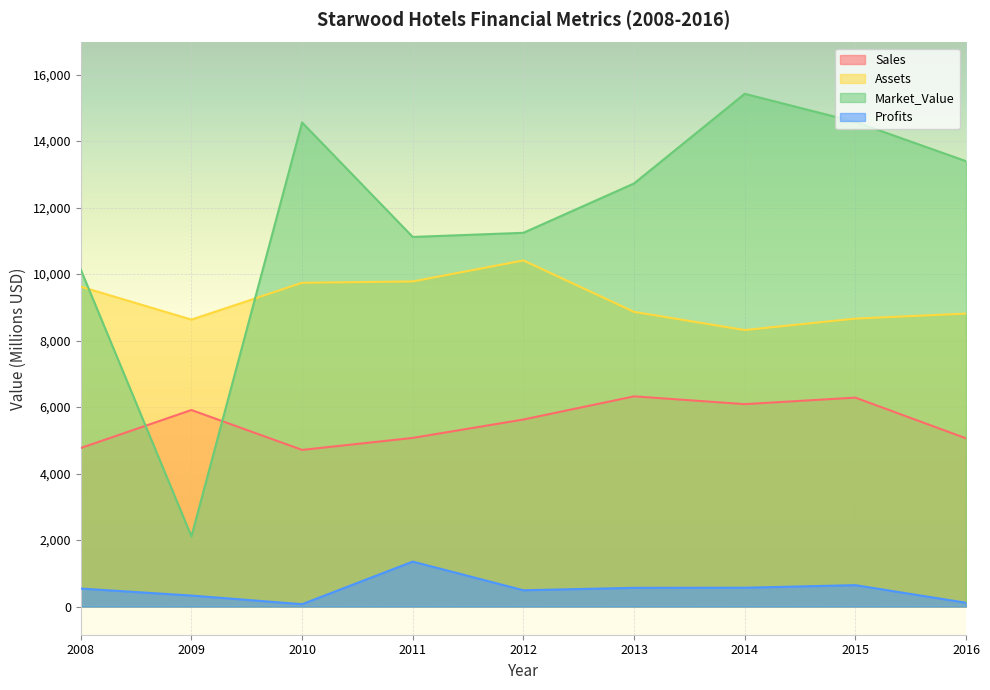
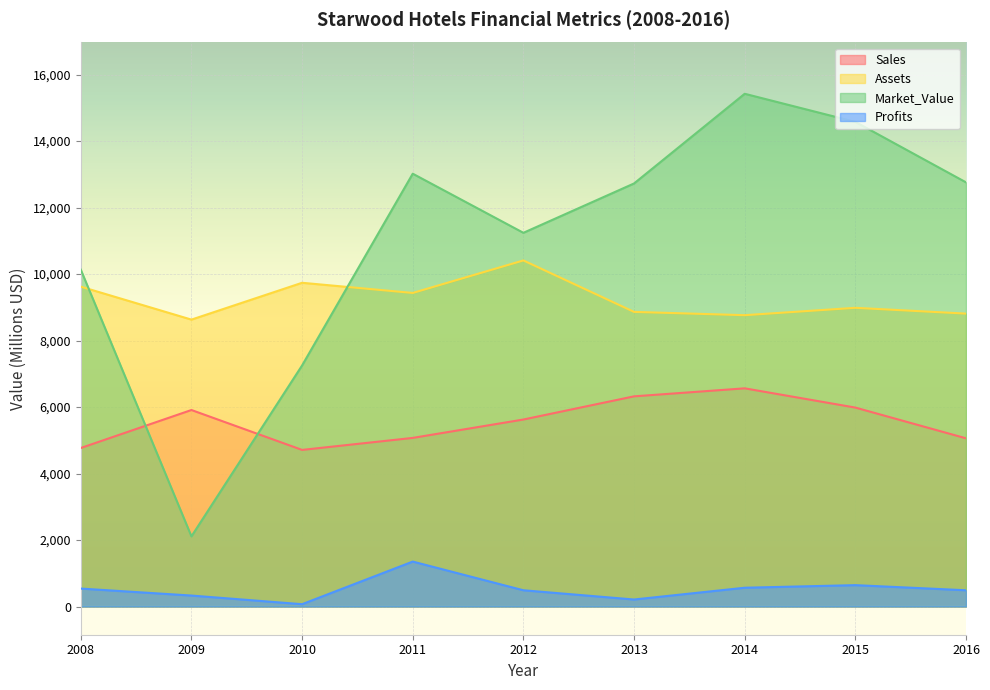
  {
    "Sales": {
      "2008": "4,800",
      "2009": "5,900",
      "2010": "4,700",
      "2011": "5,100",
      "2012": "5,600",
      "2013": "6,300",
-     "2014": "6,100",
-     "2015": "6,300",
+     "2014": "6,600",
+     "2015": "6,000",
      "2016": "5,100"
    },
    "Assets": {
      "2008": "9,600",
      "2009": "8,600",
      "2010": "9,700",
-     "2011": "9,800",
+     "2011": "9,400",
      "2012": "10,400",
      "2013": "8,900",
-     "2014": "8,300",
-     "2015": "8,700",
+     "2014": "8,800",
+     "2015": "9,000",
      "2016": "8,800"
    },
    "Market_Value": {
      "2008": "10,100",
      "2009": "2,100",
-     "2010": "14,600",
-     "2011": "11,100",
+     "2010": "7,300",
+     "2011": "13,000",
      "2012": "11,200",
      "2013": "12,700",
      "2014": "15,400",
-     "2016": "13,400"
+     "2016": "12,800"
    },
    "Profits": {
      "2008": "500",
      "2009": "300",
      "2010": "100",
      "2011": "1,400",
      "2012": "500",
-     "2013": "600",
+     "2013": "200",
      "2014": "600",
      "2015": "600",
-     "2016": "100"
+     "2016": "500"
    }
  }
